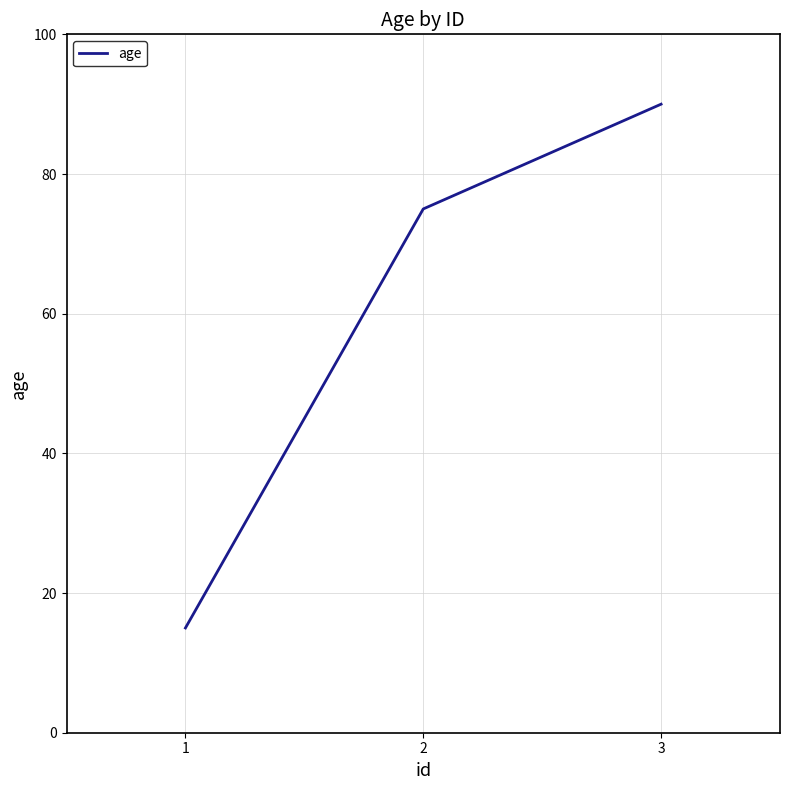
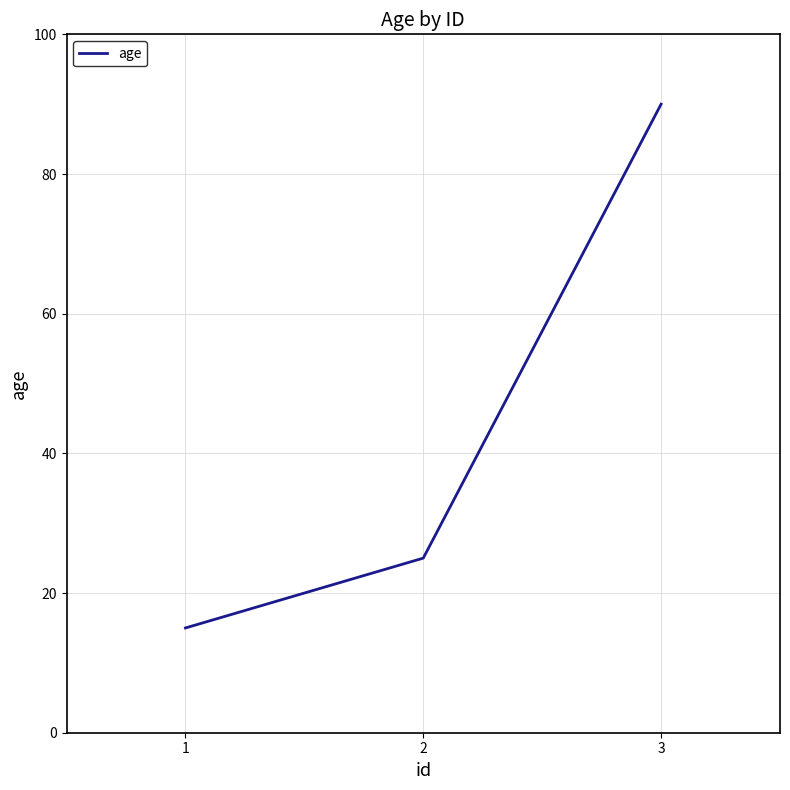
  {
    "1": 15,
-   "2": 75,
+   "2": 25,
    "3": 90
  }
